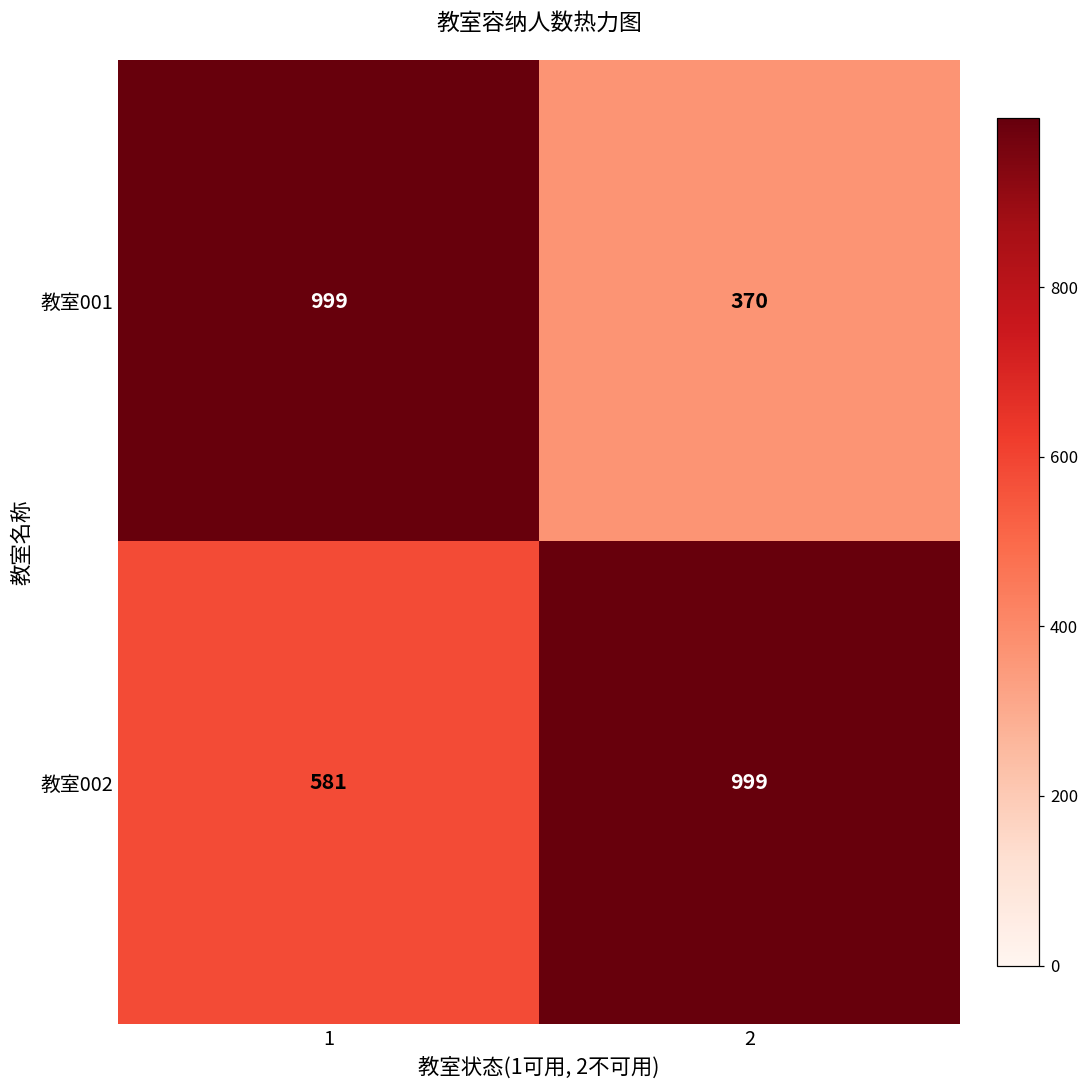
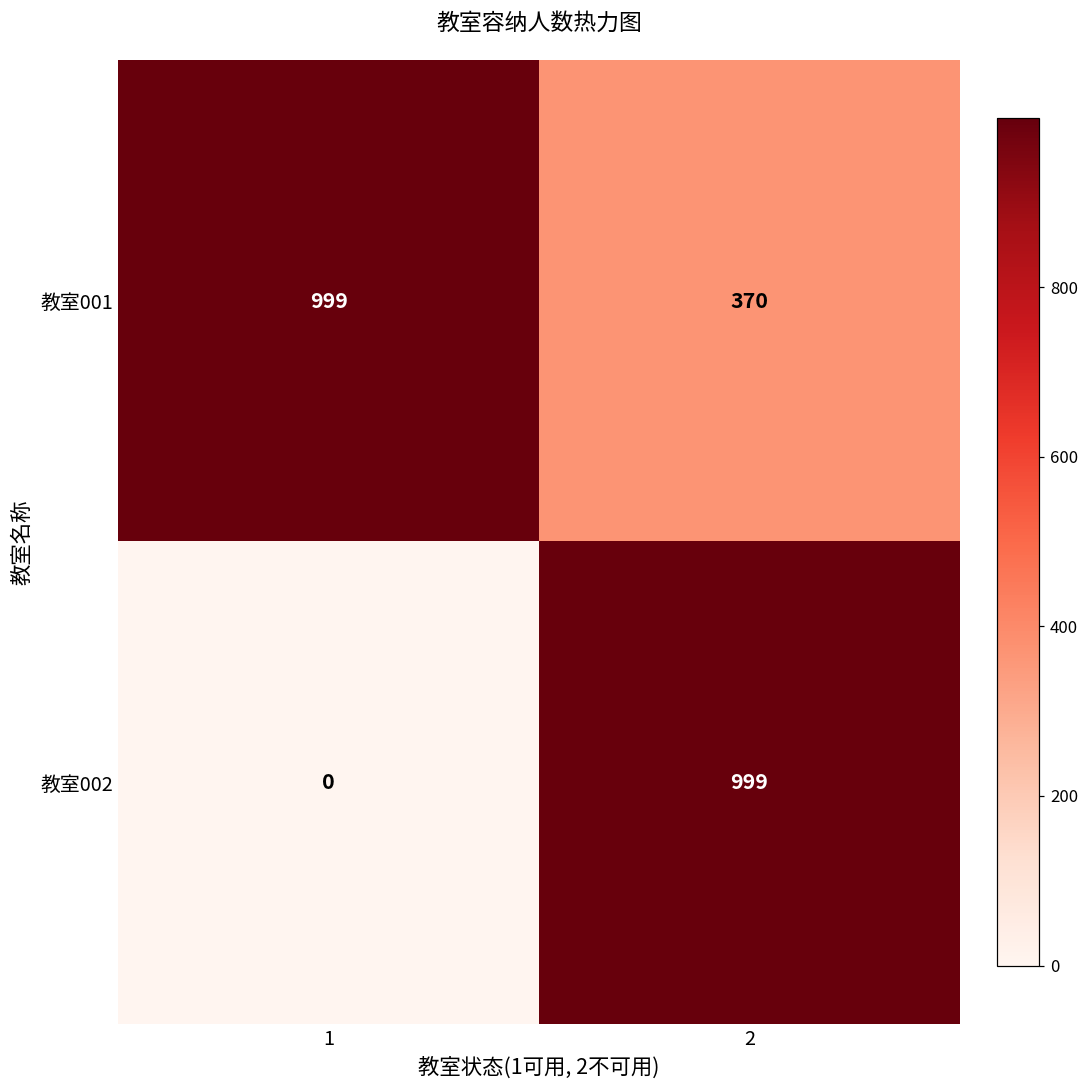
  {
    "教室001": {
      "1": 999,
      "2": 370
    },
    "教室002": {
-     "1": 581,
+     "1": 0,
      "2": 999
    }
  }
